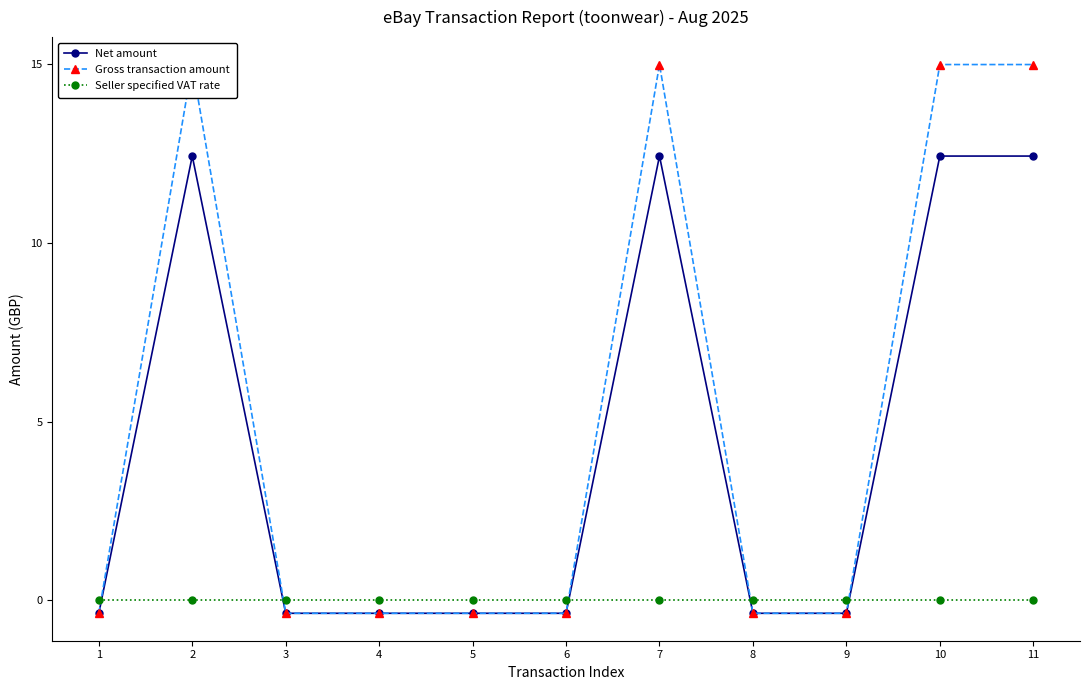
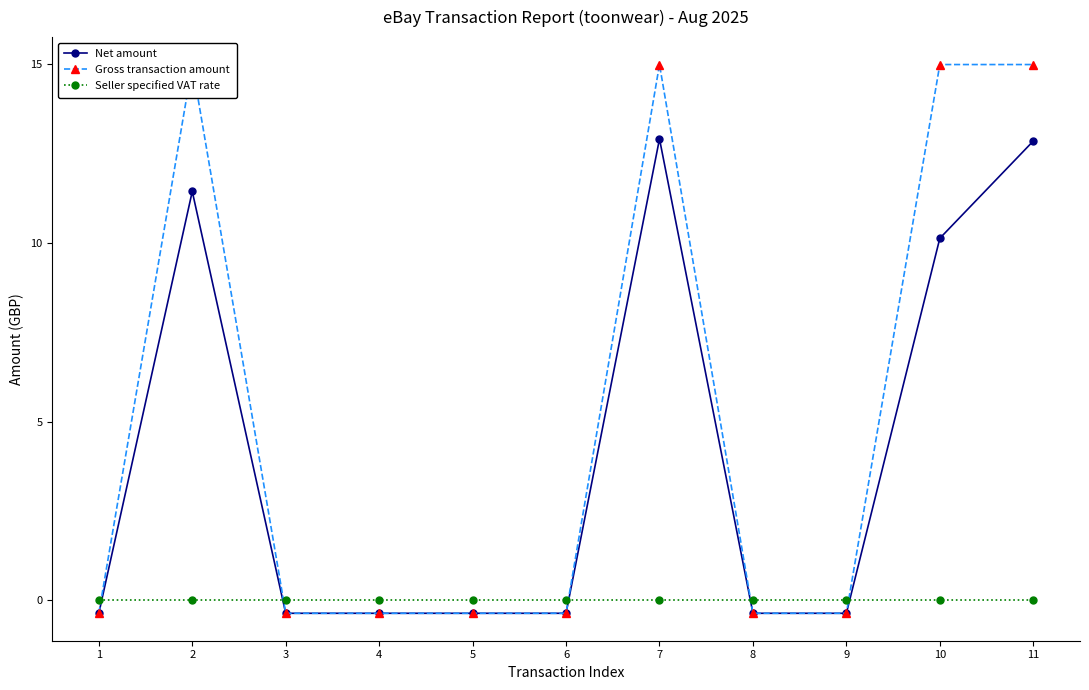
  {
    "Net amount": {
-     "2": 12.4,
-     "7": 12.4,
-     "10": 12.4,
-     "11": 12.4
+     "2": 11.4,
+     "7": 12.9,
+     "10": 10.1,
+     "11": 12.9
    },
    "Gross transaction amount": {
      "7": 15.0,
      "10": 15.0,
      "11": 15.0
    },
    "Seller specified VAT rate": {
      "1": 0.0,
      "2": 0.0,
      "3": 0.0,
      "4": 0.0,
      "5": 0.0,
      "6": 0.0,
      "7": 0.0,
      "8": 0.0,
      "9": 0.0,
      "10": 0.0,
      "11": 0.0
    }
  }
